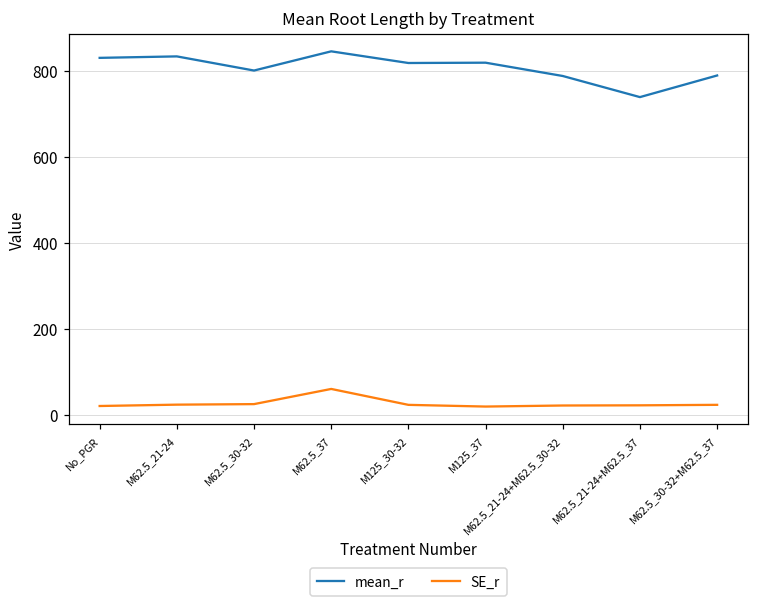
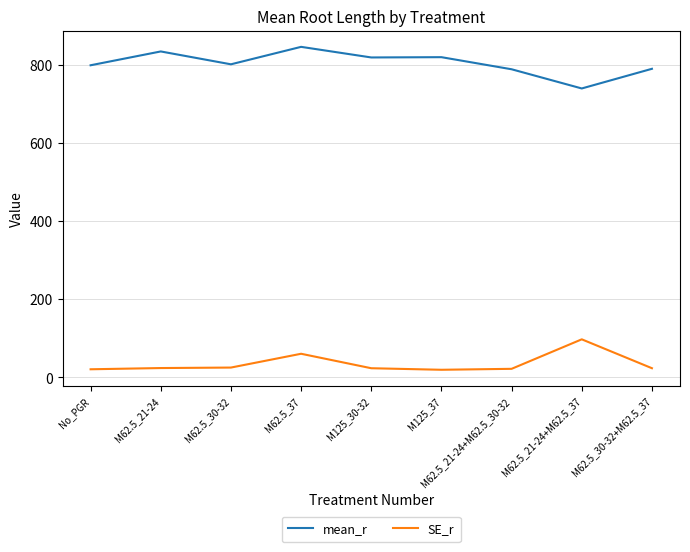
  {
    "mean_r": {
-     "No_PGR": 830,
+     "No_PGR": 800,
      "M62.5_21-24": 830,
      "M62.5_30-32": 800,
      "M62.5_37": 850,
      "M125_30-32": 820,
      "M125_37": 820,
      "M62.5_21-24+M62.5_30-32": 790,
      "M62.5_21-24+M62.5_37": 740,
      "M62.5_30-32+M62.5_37": 790
    },
    "SE_r": {
      "No_PGR": 20,
      "M62.5_21-24": 20,
      "M62.5_30-32": 30,
      "M62.5_37": 60,
      "M125_30-32": 20,
      "M125_37": 20,
      "M62.5_21-24+M62.5_30-32": 20,
-     "M62.5_21-24+M62.5_37": 20,
+     "M62.5_21-24+M62.5_37": 100,
      "M62.5_30-32+M62.5_37": 20
    }
  }
